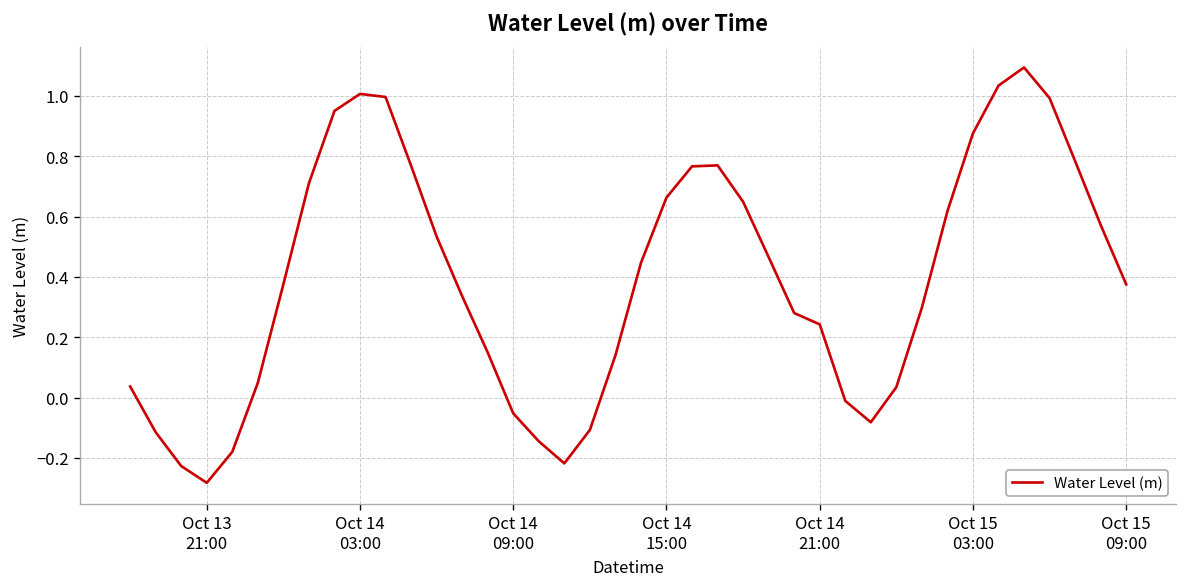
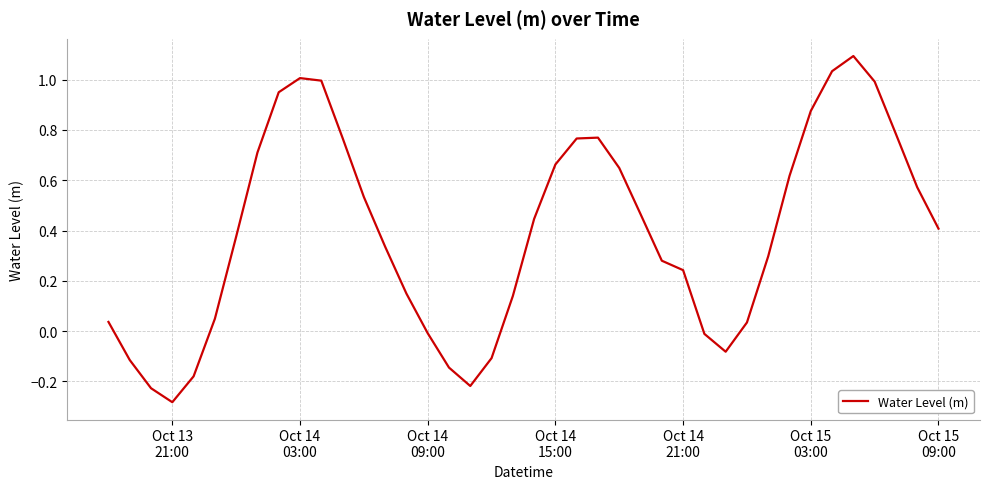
  {
    "Oct 13 21:00": -0.28,
    "Oct 14 03:00": 1.01,
-   "Oct 14 09:00": -0.05,
+   "Oct 14 09:00": -0.01,
    "Oct 14 15:00": 0.66,
    "Oct 14 21:00": 0.24,
    "Oct 15 03:00": 0.88,
-   "Oct 15 09:00": 0.38
+   "Oct 15 09:00": 0.41
  }
